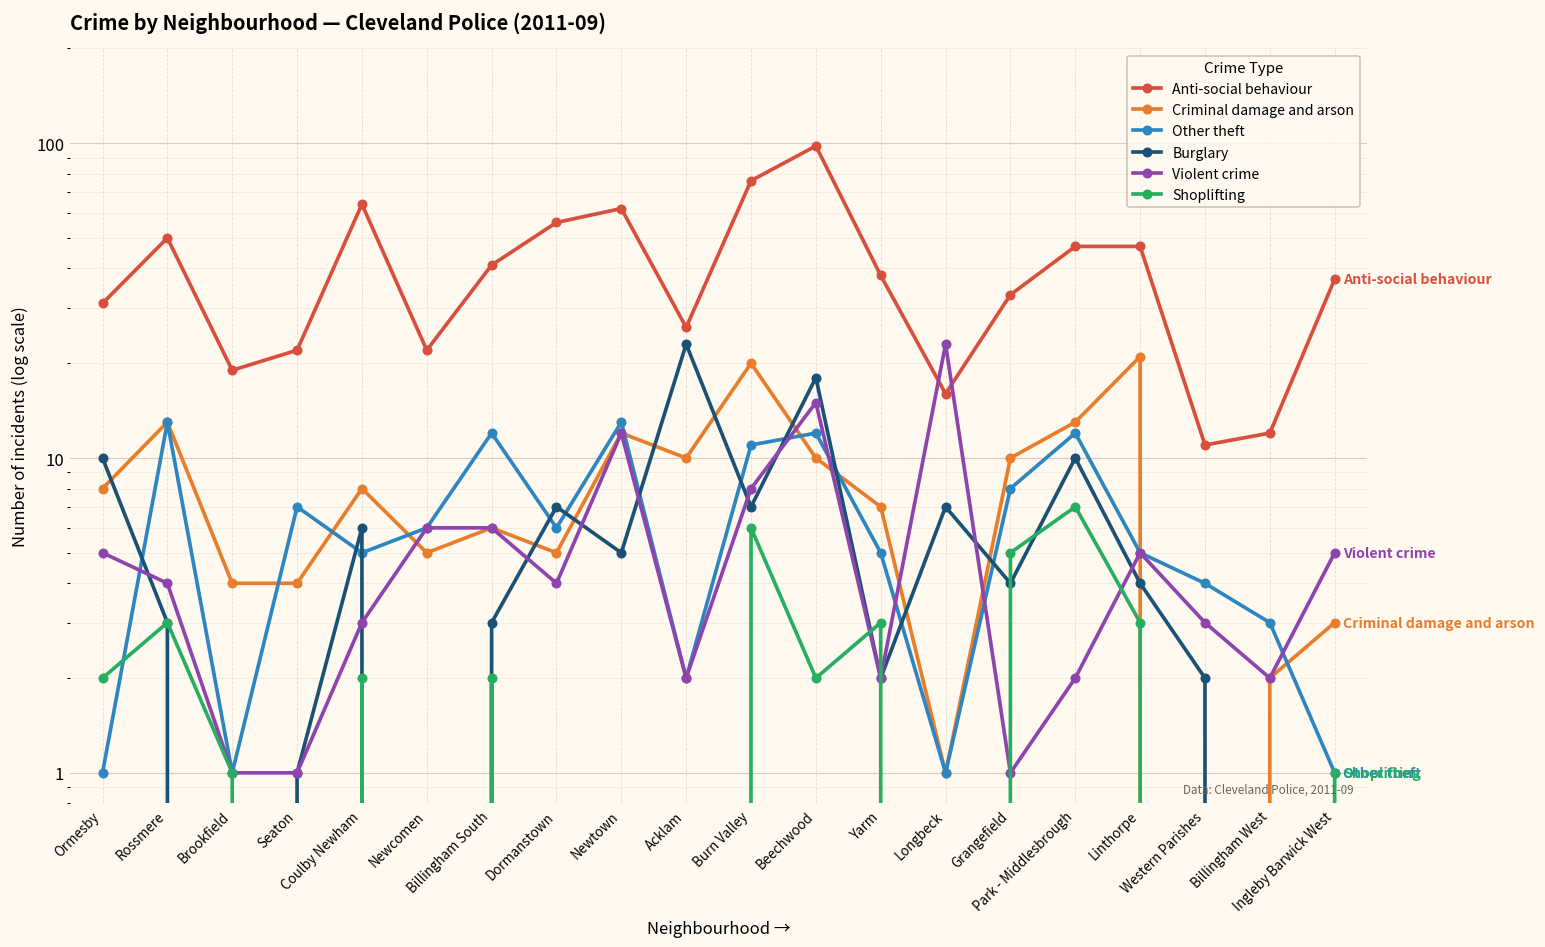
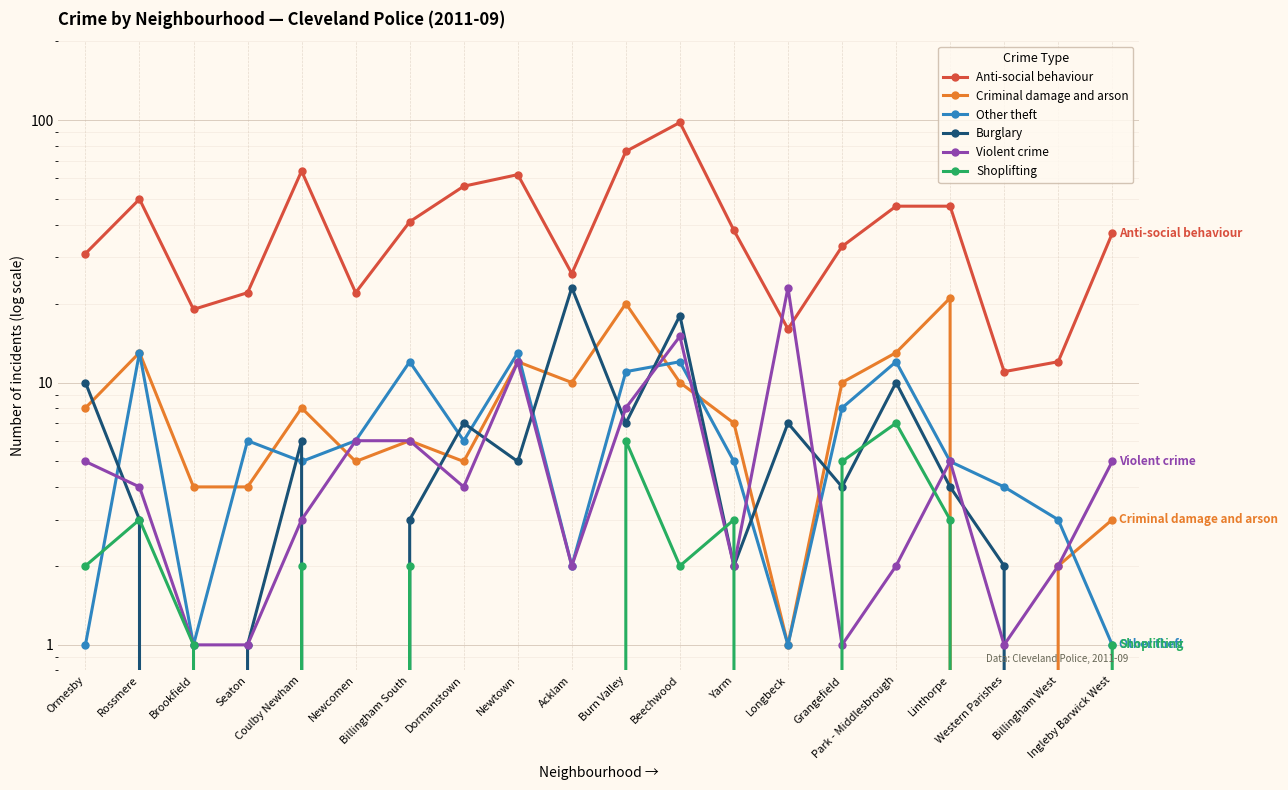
  {
    "Other theft": {
      "Ormesby": 1,
-     "Seaton": 7,
+     "Seaton": 6,
      "Coulby Newham": 5,
      "Billingham South": 12,
      "Dormanstown": 6,
      "Newtown": 13,
      "Burn Valley": 11,
      "Beechwood": 12,
      "Yarm": 5,
      "Grangefield": 8,
      "Park - Middlesbrough": 12,
      "Western Parishes": 4,
      "Billingham West": 3
    },
    "Burglary": {
      "Ormesby": 10,
      "Coulby Newham": 6,
      "Billingham South": 3,
      "Dormanstown": 7,
      "Newtown": 5,
      "Acklam": 23,
      "Burn Valley": 7,
      "Beechwood": 18,
      "Longbeck": 7,
      "Grangefield": 4,
      "Park - Middlesbrough": 10,
      "Linthorpe": 4,
      "Western Parishes": 2
    },
    "Violent crime": {
      "Ormesby": 5,
      "Rossmere": 4,
      "Coulby Newham": 3,
      "Dormanstown": 4,
      "Burn Valley": 8,
      "Beechwood": 15,
      "Longbeck": 23,
      "Grangefield": 1,
      "Park - Middlesbrough": 2,
-     "Western Parishes": 3,
+     "Western Parishes": 1,
      "Ingleby Barwick West": 5
    },
    "Shoplifting": {
      "Ormesby": 2,
      "Coulby Newham": 2,
      "Billingham South": 2,
      "Burn Valley": 6,
      "Beechwood": 2,
      "Yarm": 3,
      "Grangefield": 5,
      "Park - Middlesbrough": 7,
      "Linthorpe": 3
    }
  }
